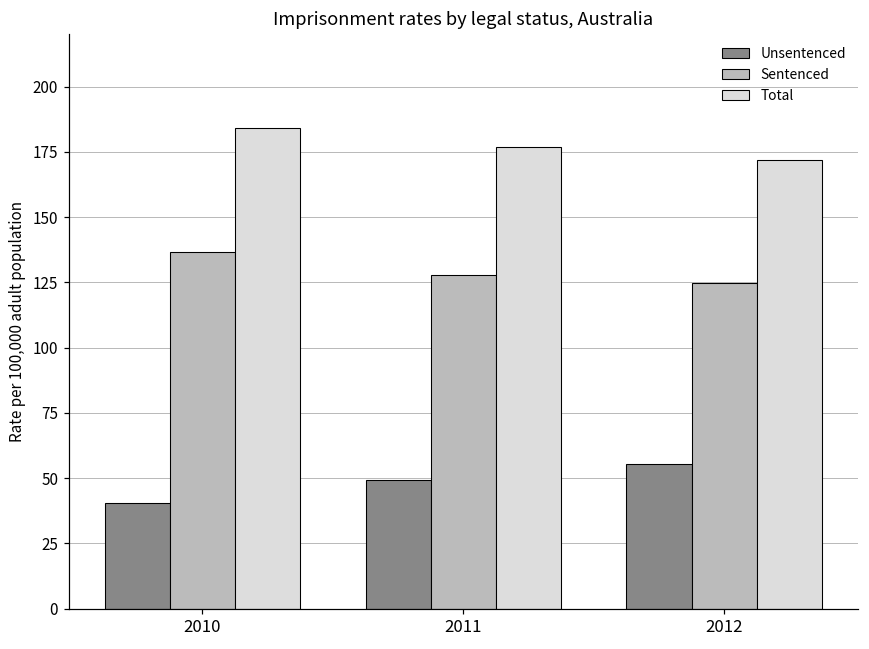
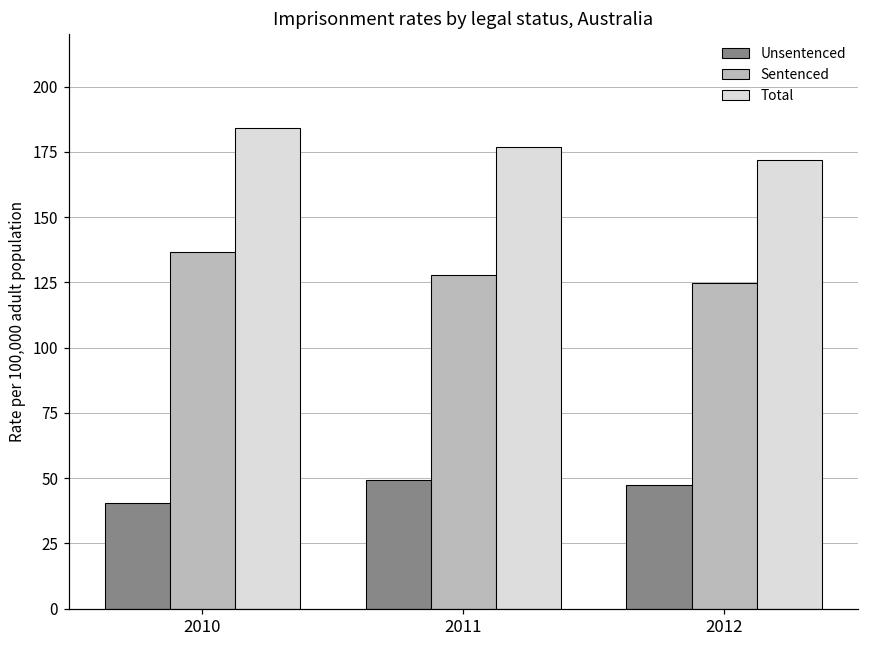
  {
    "Unsentenced": {
      "2010": 41,
      "2011": 49,
-     "2012": 56
+     "2012": 47
    }
  }
